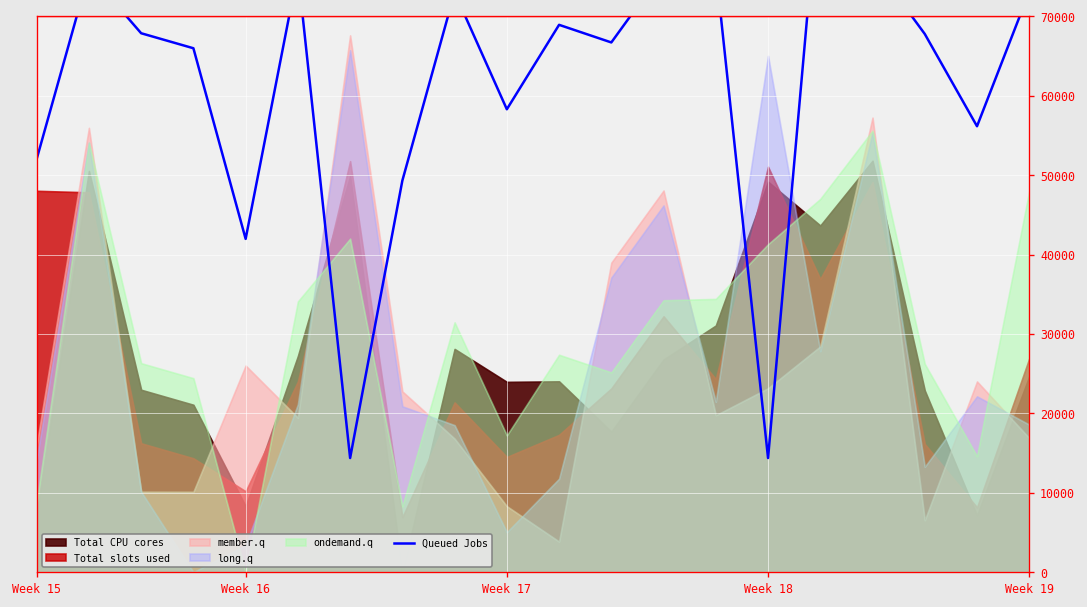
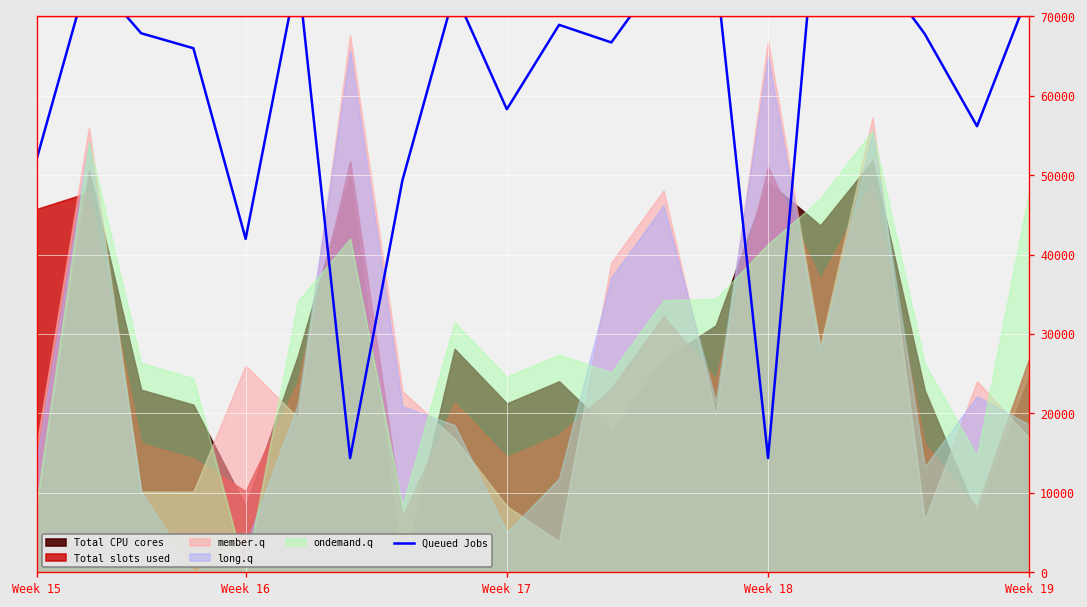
  {
    "Queued Jobs": {
      "Week 15": 52000,
      "Week 16": 42000,
      "Week 17": 58000,
      "Week 18": 14000
    },
    "Total CPU cores": {
      "Week 15": 7000,
      "Week 16": 8000,
-     "Week 17": 24000,
+     "Week 17": 21000,
      "Week 18": 49000,
      "Week 19": 25000
    },
    "Total slots used": {
-     "Week 15": 48000,
+     "Week 15": 46000,
      "Week 16": 10000,
      "Week 17": 15000,
      "Week 18": 51000,
      "Week 19": 27000
    },
    "member.q": {
      "Week 15": 16000,
      "Week 16": 26000,
      "Week 17": 8000,
-     "Week 18": 23000,
+     "Week 18": 67000,
      "Week 19": 17000
    },
    "long.q": {
      "Week 15": 14000,
      "Week 17": 5000,
      "Week 18": 65000,
      "Week 19": 19000
    },
    "ondemand.q": {
      "Week 15": 9000,
      "Week 16": 0,
-     "Week 17": 17000,
+     "Week 17": 25000,
      "Week 18": 41000,
      "Week 19": 48000
    }
  }
